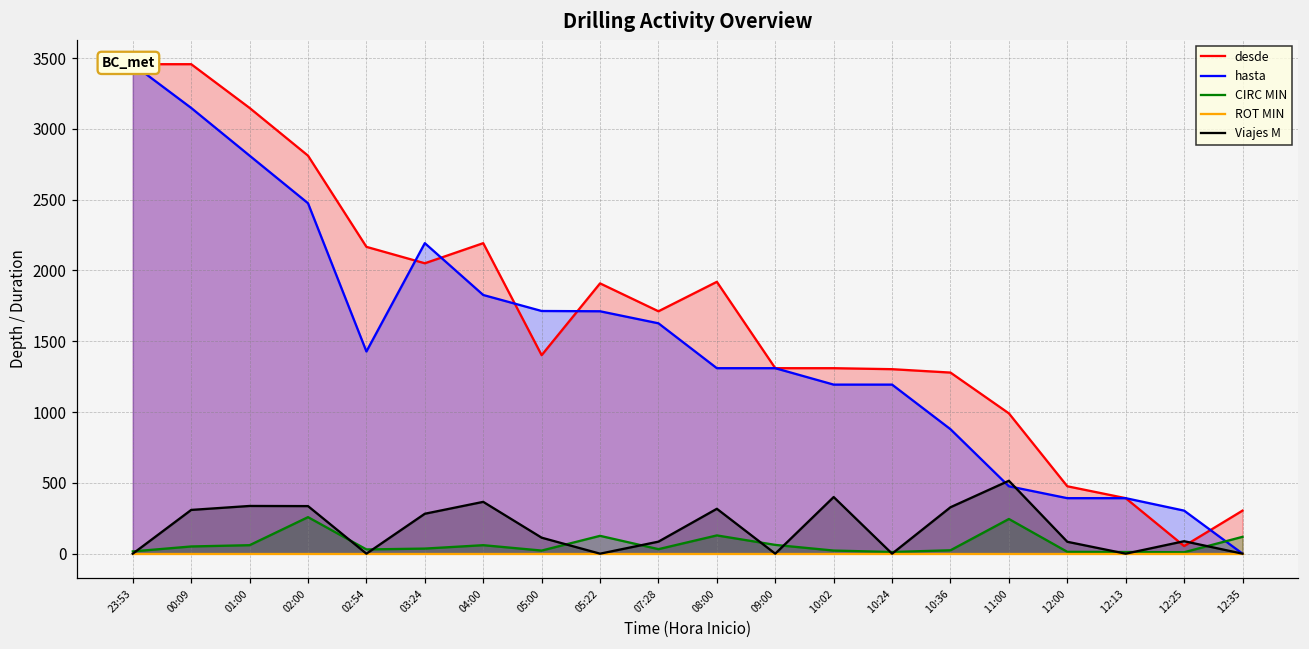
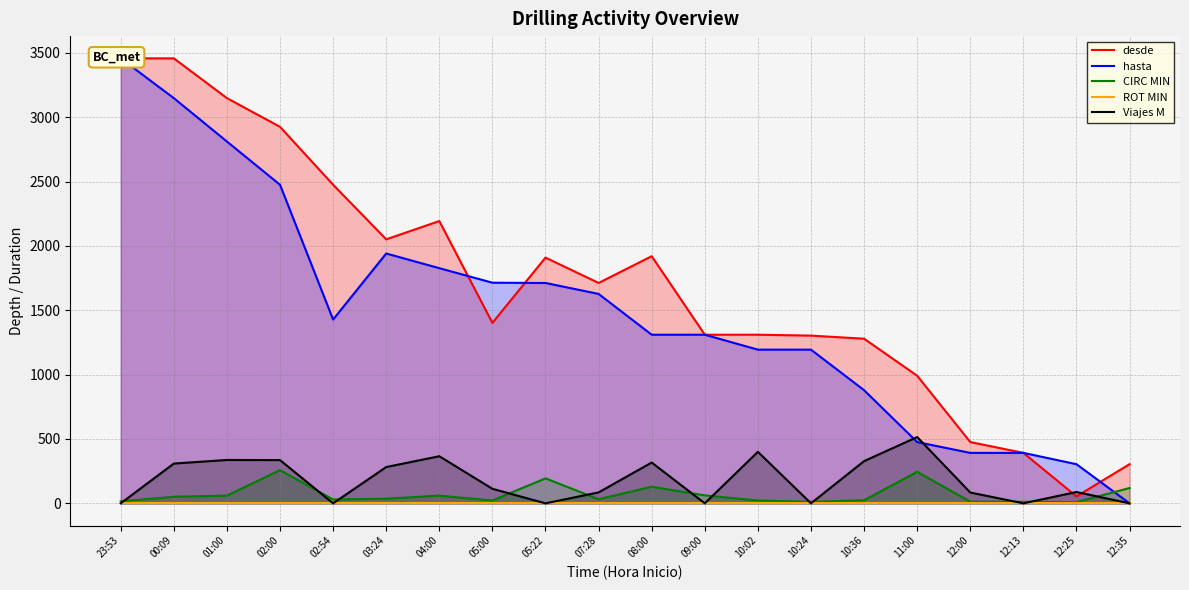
  {
    "desde": {
      "00:09": 3460,
      "01:00": 3150,
-     "02:00": 2810,
-     "02:54": 2170,
+     "02:00": 2930,
+     "02:54": 2480,
      "03:24": 2050,
      "04:00": 2190,
      "05:00": 1400,
      "05:22": 1910,
      "07:28": 1710,
      "08:00": 1920,
      "10:02": 1310,
      "10:24": 1300,
      "10:36": 1280,
      "11:00": 990,
      "12:00": 480,
      "12:25": 50,
      "12:35": 300
    },
    "hasta": {
      "00:09": 3150,
      "01:00": 2810,
      "02:00": 2480,
      "02:54": 1430,
-     "03:24": 2190,
+     "03:24": 1940,
      "04:00": 1830,
      "05:00": 1710,
      "05:22": 1710,
      "07:28": 1630,
      "08:00": 1310,
      "10:02": 1190,
      "10:24": 1190,
      "10:36": 880,
      "11:00": 480,
      "12:00": 390,
      "12:25": 300
    },
    "CIRC MIN": {
      "00:09": 50,
      "01:00": 60,
      "02:00": 260,
      "02:54": 30,
      "03:24": 40,
      "04:00": 60,
      "05:00": 20,
-     "05:22": 130,
+     "05:22": 190,
      "07:28": 30,
      "08:00": 130,
      "09:00": 60,
      "10:02": 20,
      "10:36": 20,
      "11:00": 250,
      "12:35": 120
    },
    "ROT MIN": {
      "00:09": 0,
      "01:00": 0,
      "02:00": 0,
      "03:24": 0,
      "04:00": 0,
      "05:00": 0,
      "07:28": 0,
      "08:00": 0,
      "10:02": 0,
      "10:36": 0,
      "11:00": 0
    },
    "Viajes M": {
      "00:09": 310,
      "01:00": 340,
      "02:00": 340,
      "03:24": 280,
      "04:00": 370,
      "05:00": 110,
      "07:28": 90,
      "08:00": 320,
      "10:02": 400,
      "10:36": 330,
      "11:00": 520,
      "12:00": 80,
      "12:25": 90
    }
  }
